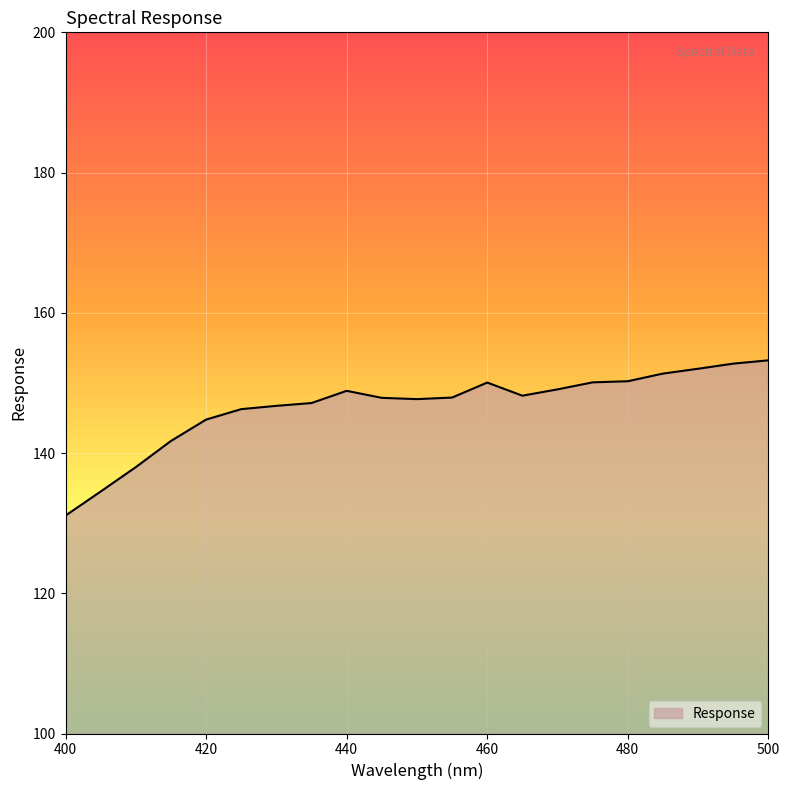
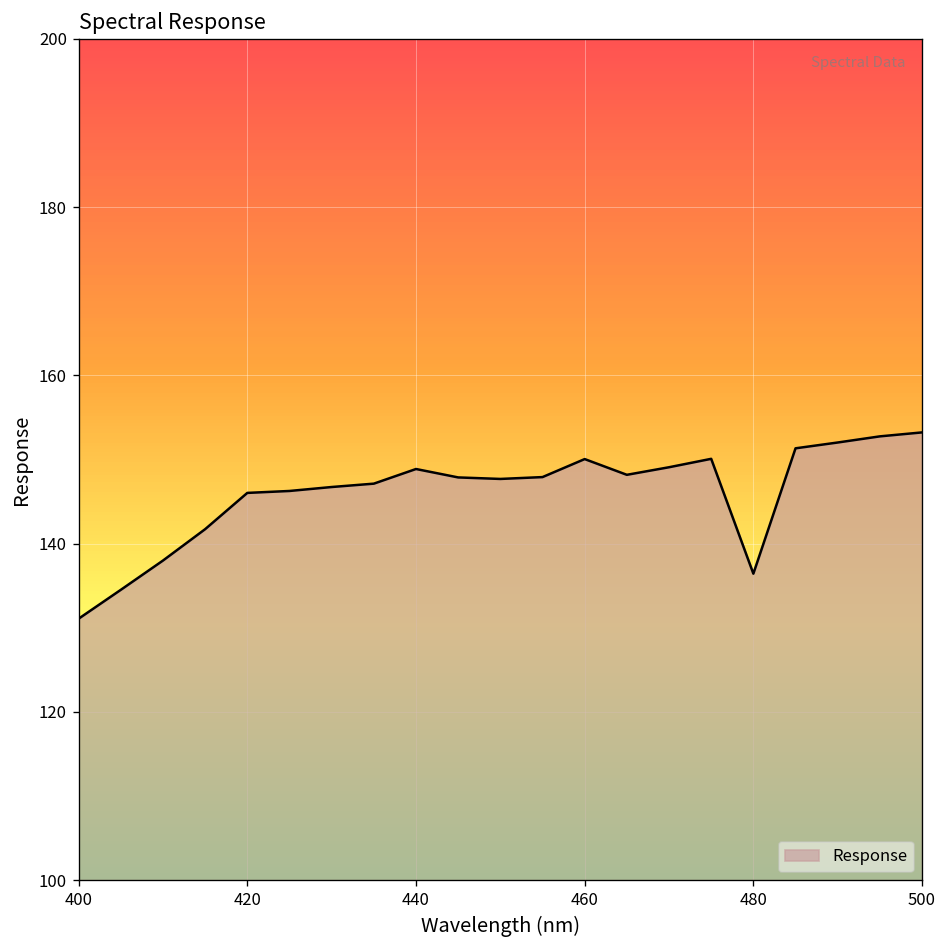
  {
    "400": 131,
-   "420": 145,
+   "420": 146,
    "440": 149,
    "460": 150,
-   "480": 150,
+   "480": 136,
    "500": 153
  }
